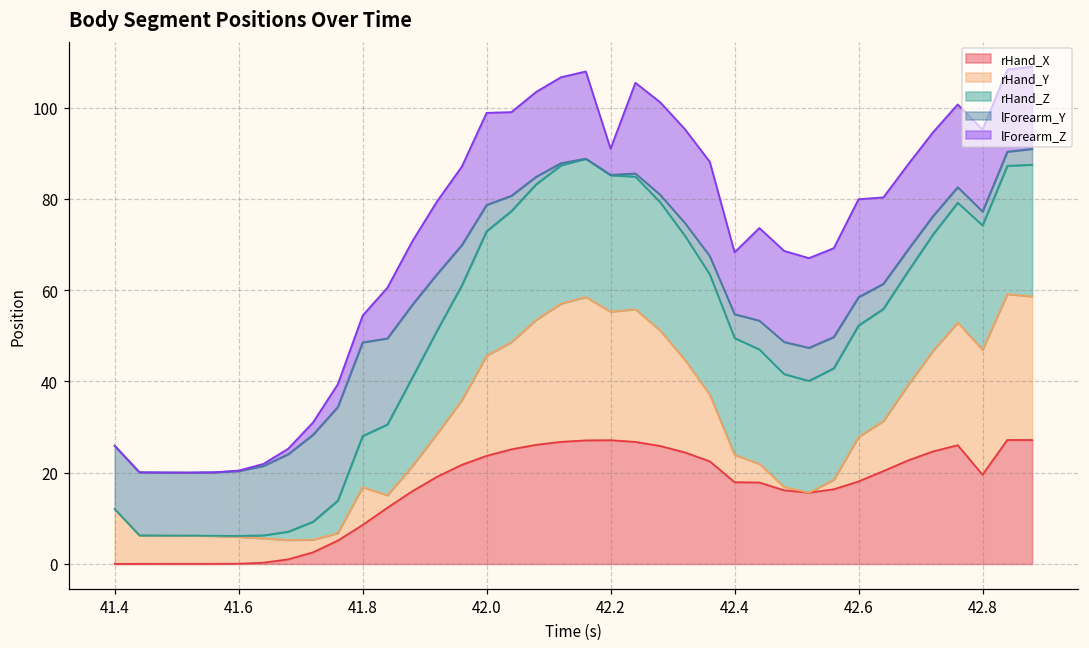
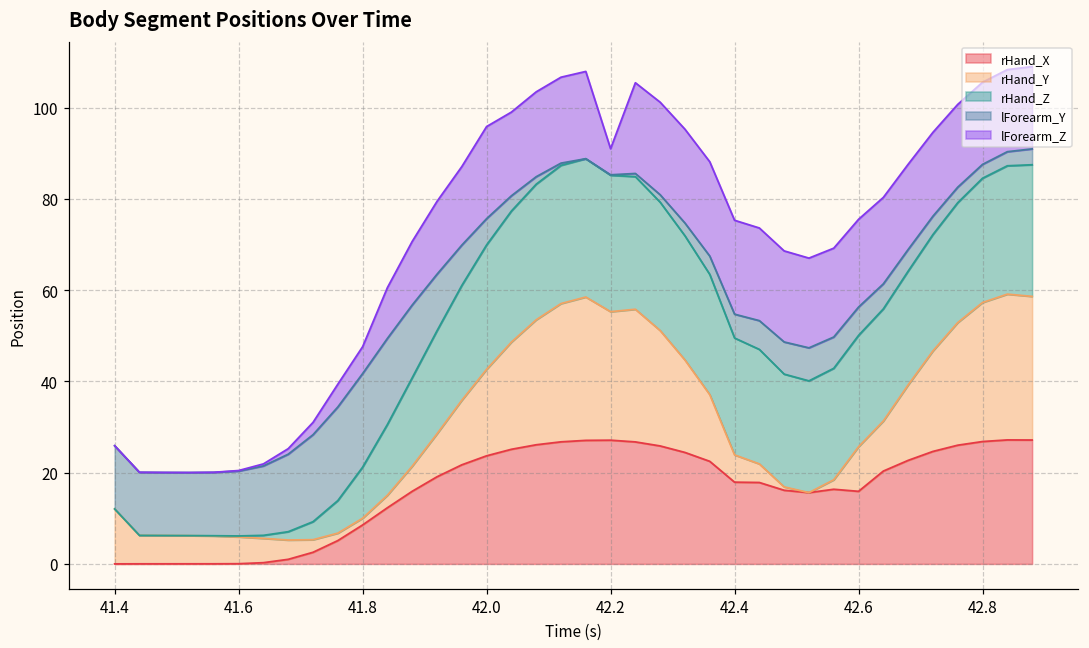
  {
    "rHand_X": {
      "41.4": 0,
      "41.6": 0,
      "41.8": 9,
      "42.0": 24,
      "42.2": 27,
      "42.4": 18,
-     "42.6": 18,
-     "42.8": 20
+     "42.6": 16,
+     "42.8": 27
    },
    "rHand_Y": {
-     "41.8": 8,
-     "42.0": 22,
+     "41.8": 1,
+     "42.0": 19,
      "42.2": 28,
      "42.4": 6,
      "42.6": 10,
-     "42.8": 27
+     "42.8": 30
    },
    "lForearm_Z": {
      "41.8": 6,
      "42.0": 20,
      "42.2": 6,
-     "42.4": 14,
-     "42.6": 21
+     "42.4": 21,
+     "42.6": 19
    }
  }
